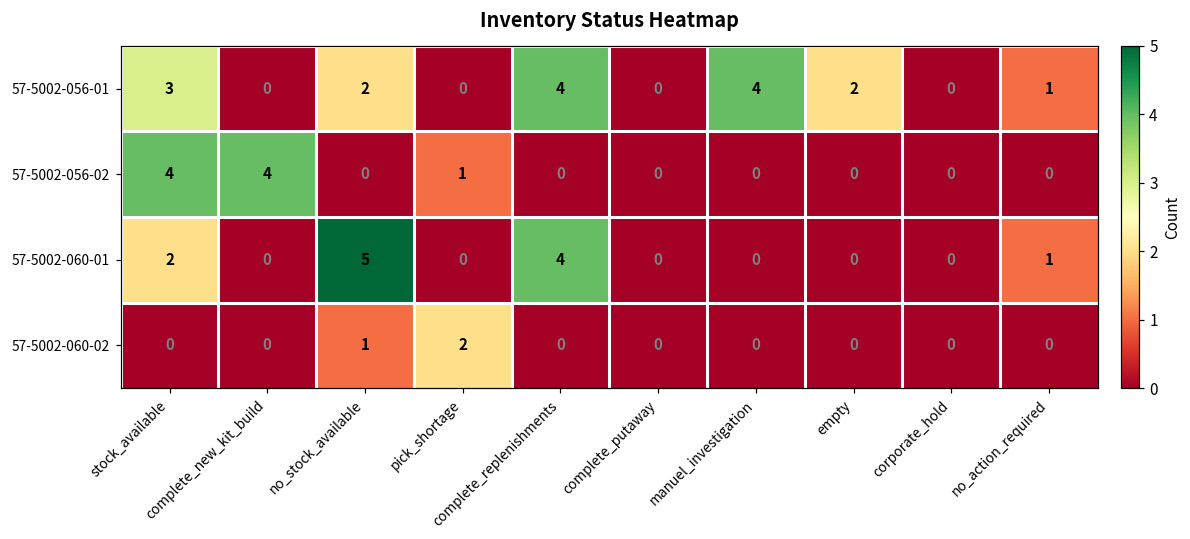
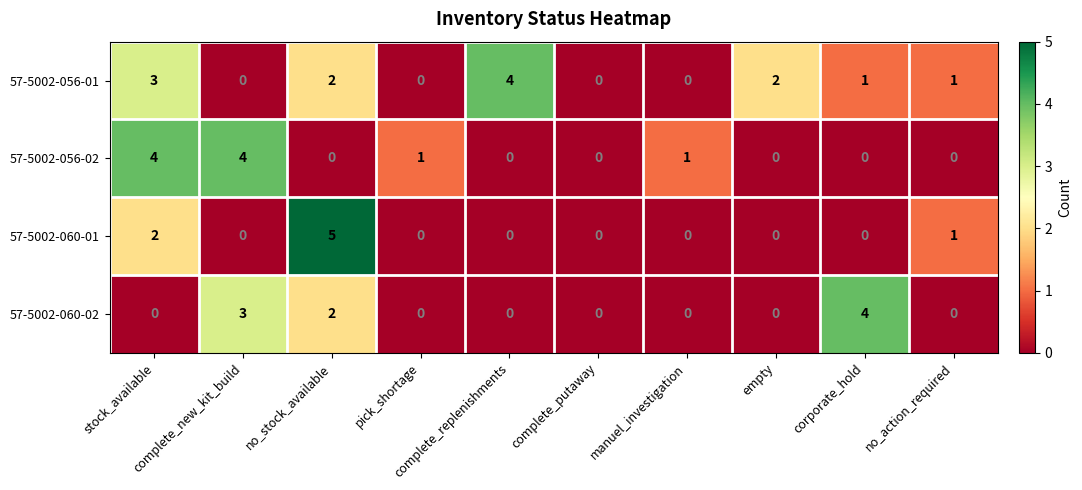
  {
    "57-5002-056-01": {
      "stock_available": 3,
      "complete_new_kit_build": 0,
      "no_stock_available": 2,
      "pick_shortage": 0,
      "complete_replenishments": 4,
      "complete_putaway": 0,
-     "manuel_investigation": 4,
+     "manuel_investigation": 0,
      "empty": 2,
-     "corporate_hold": 0,
+     "corporate_hold": 1,
      "no_action_required": 1
    },
    "57-5002-056-02": {
      "stock_available": 4,
      "complete_new_kit_build": 4,
      "no_stock_available": 0,
      "pick_shortage": 1,
      "complete_replenishments": 0,
      "complete_putaway": 0,
-     "manuel_investigation": 0,
+     "manuel_investigation": 1,
      "empty": 0,
      "corporate_hold": 0,
      "no_action_required": 0
    },
    "57-5002-060-01": {
      "stock_available": 2,
      "complete_new_kit_build": 0,
      "no_stock_available": 5,
      "pick_shortage": 0,
-     "complete_replenishments": 4,
+     "complete_replenishments": 0,
      "complete_putaway": 0,
      "manuel_investigation": 0,
      "empty": 0,
      "corporate_hold": 0,
      "no_action_required": 1
    },
    "57-5002-060-02": {
      "stock_available": 0,
-     "complete_new_kit_build": 0,
-     "no_stock_available": 1,
-     "pick_shortage": 2,
+     "complete_new_kit_build": 3,
+     "no_stock_available": 2,
+     "pick_shortage": 0,
      "complete_replenishments": 0,
      "complete_putaway": 0,
      "manuel_investigation": 0,
      "empty": 0,
-     "corporate_hold": 0,
+     "corporate_hold": 4,
      "no_action_required": 0
    }
  }
